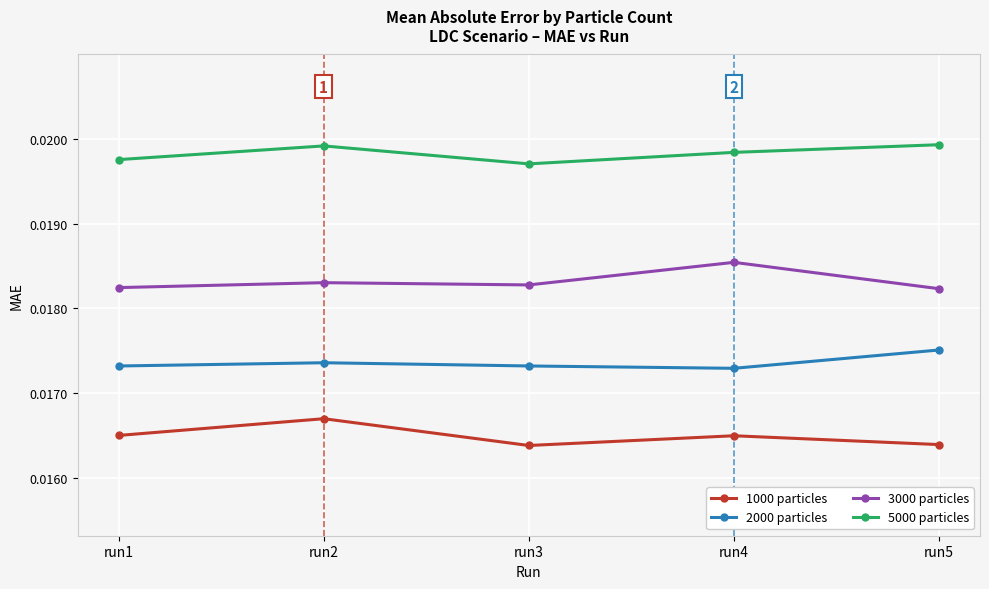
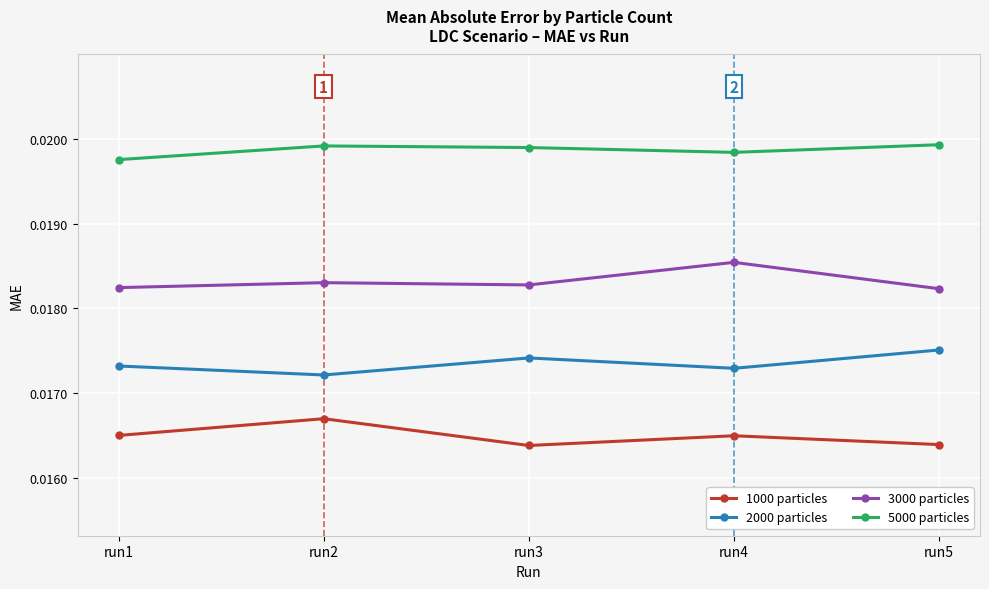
  {
    "1000 particles": {
      "run1": 0.0165,
      "run2": 0.0167,
      "run3": 0.0164,
      "run4": 0.0165,
      "run5": 0.0164
    },
    "2000 particles": {
      "run1": 0.0173,
-     "run2": 0.0174,
-     "run3": 0.0173,
+     "run2": 0.0172,
+     "run3": 0.0174,
      "run4": 0.0173,
      "run5": 0.0175
    },
    "3000 particles": {
      "run1": 0.0182,
      "run2": 0.0183,
      "run3": 0.0183,
      "run4": 0.0185,
      "run5": 0.0182
    },
    "5000 particles": {
      "run1": 0.0198,
      "run2": 0.0199,
-     "run3": 0.0197,
+     "run3": 0.0199,
      "run4": 0.0198,
      "run5": 0.0199
    }
  }
